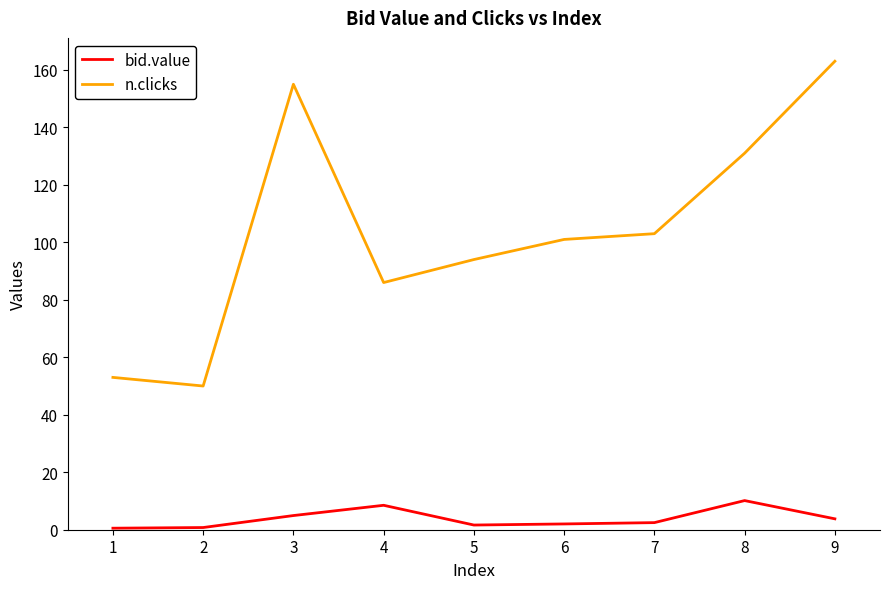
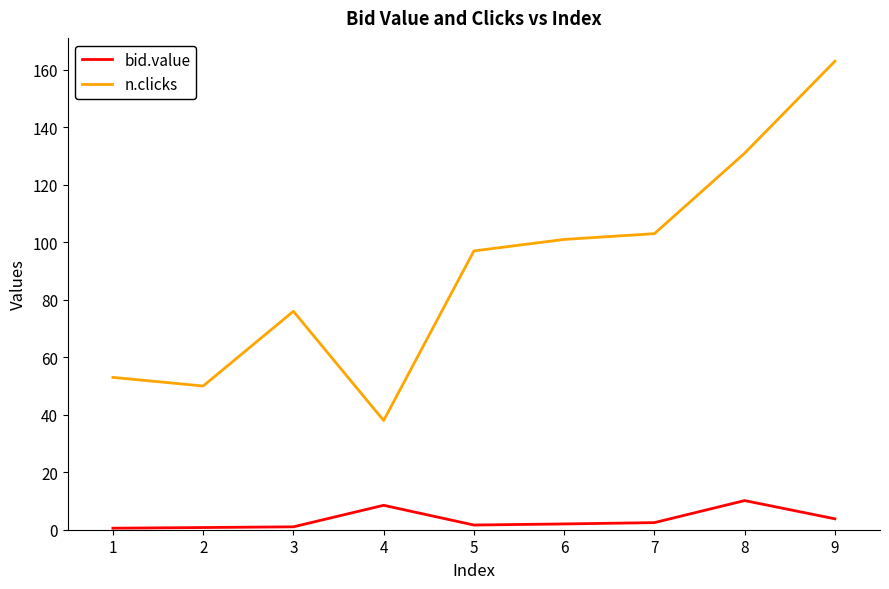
  {
    "bid.value": {
      "1": 1,
      "2": 1,
-     "3": 5,
+     "3": 1,
      "4": 9,
      "5": 2,
      "6": 2,
      "7": 2,
      "8": 10,
      "9": 4
    },
    "n.clicks": {
      "1": 53,
      "2": 50,
-     "3": 155,
-     "4": 86,
-     "5": 94,
+     "3": 76,
+     "4": 38,
+     "5": 97,
      "6": 101,
      "7": 103,
      "8": 131,
      "9": 163
    }
  }
